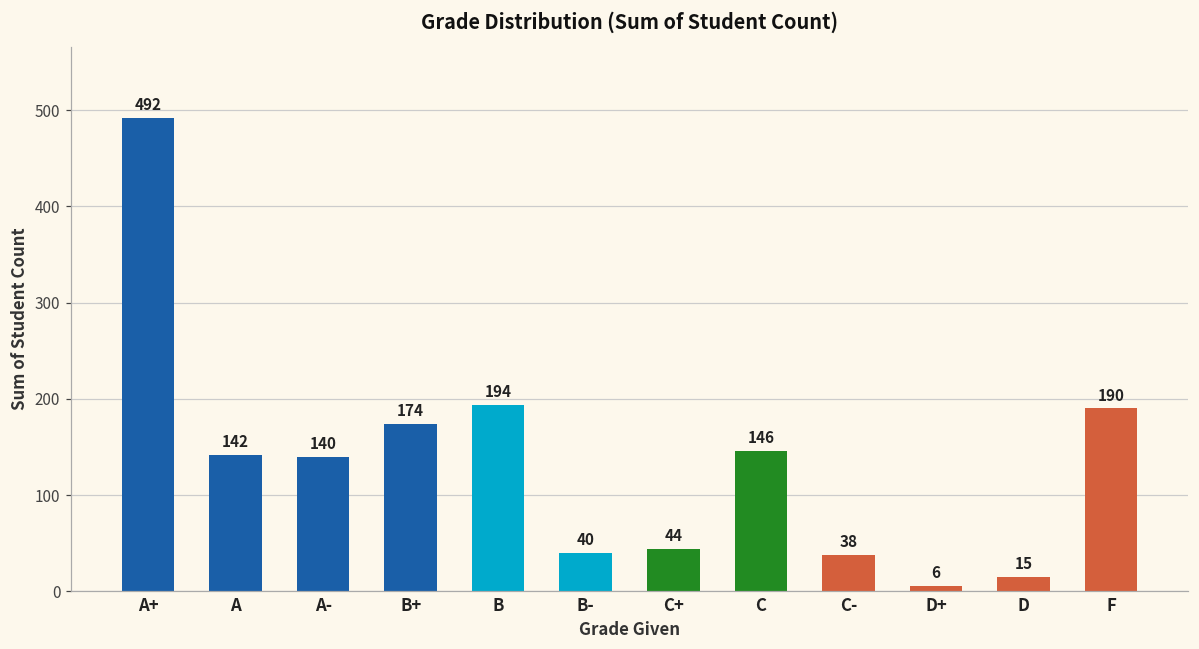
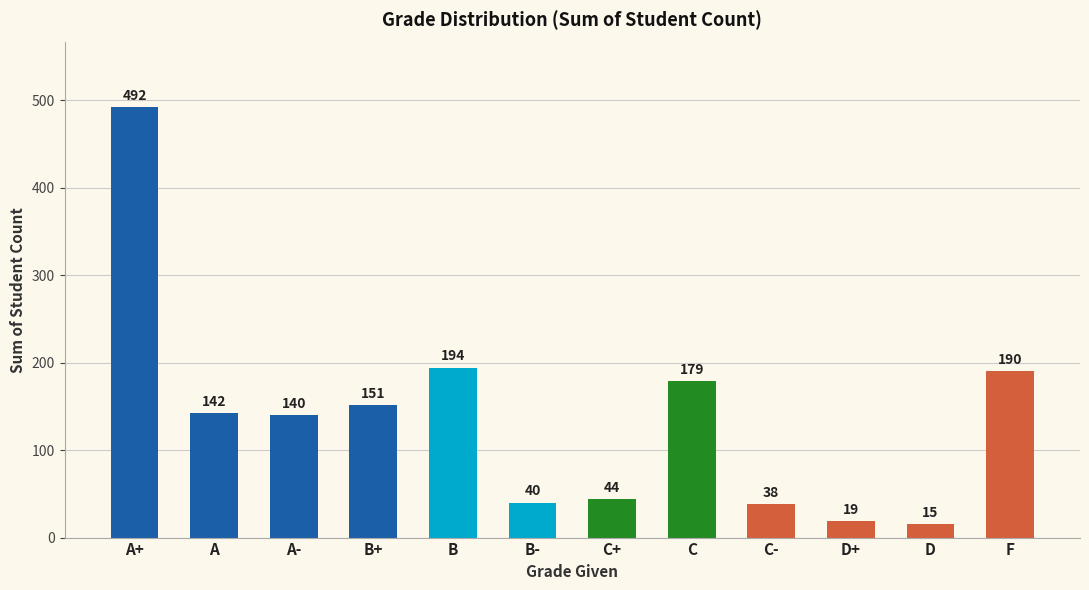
  {
    "A+": 492,
    "A": 142,
    "A-": 140,
-   "B+": 174,
+   "B+": 151,
    "B": 194,
    "B-": 40,
    "C+": 44,
-   "C": 146,
+   "C": 179,
    "C-": 38,
-   "D+": 6,
+   "D+": 19,
    "D": 15,
    "F": 190
  }
